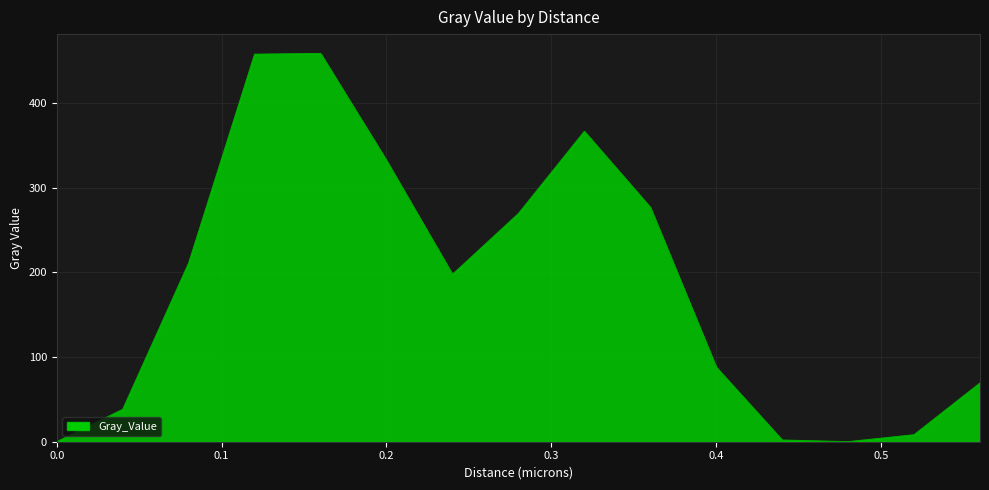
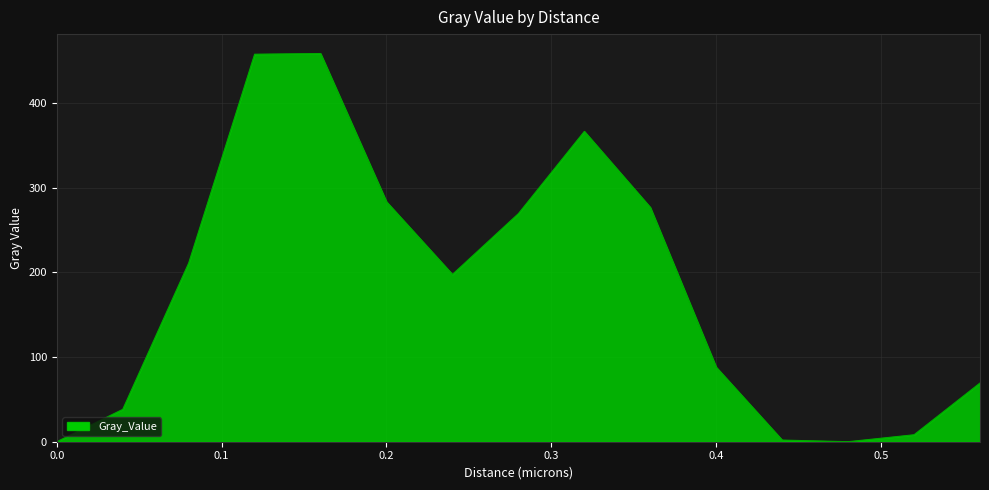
  {
    "0.0": 0,
-   "0.2": 330,
+   "0.2": 280,
    "0.4": 90
  }
